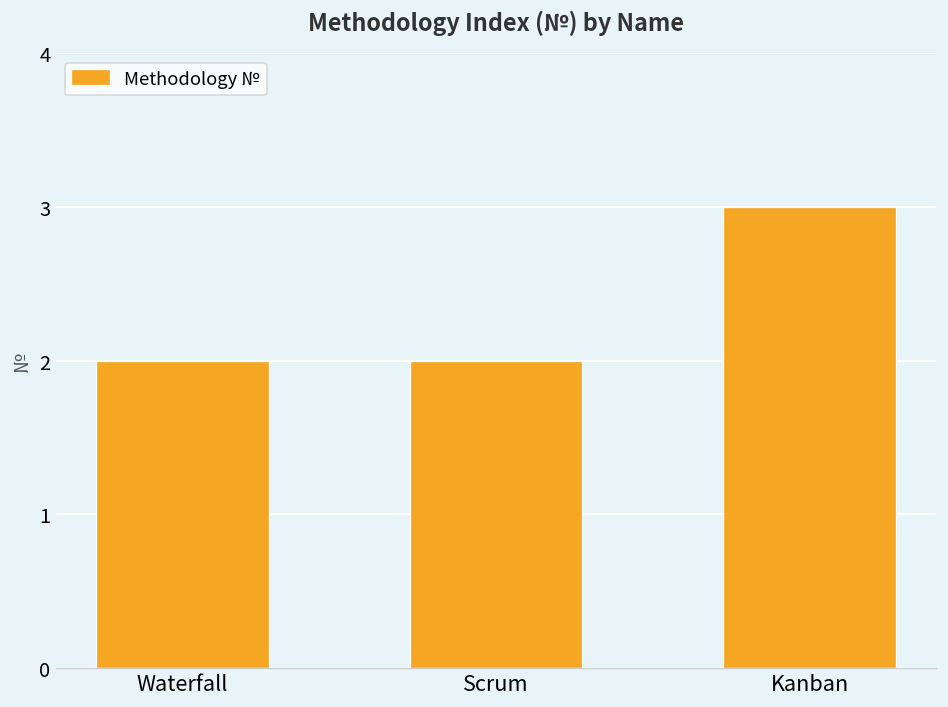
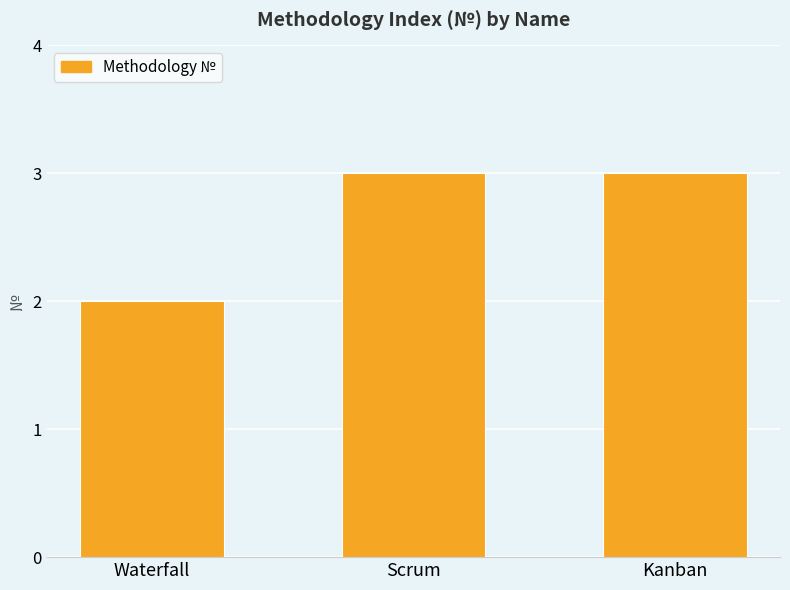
  {
    "Waterfall": 2,
-   "Scrum": 2,
+   "Scrum": 3,
    "Kanban": 3
  }
